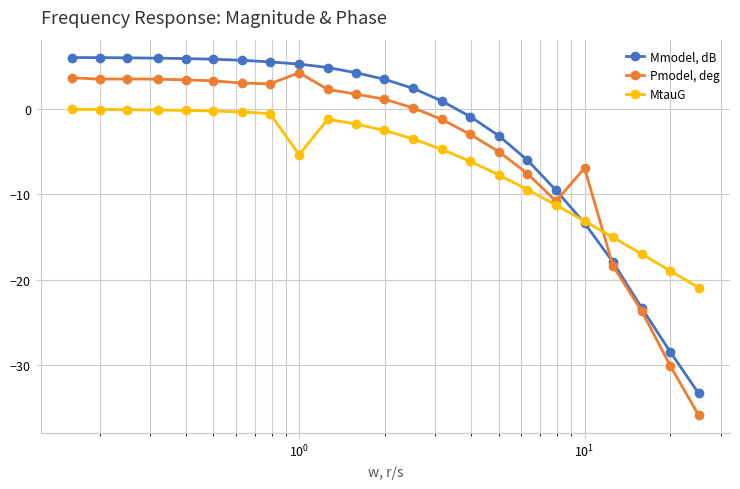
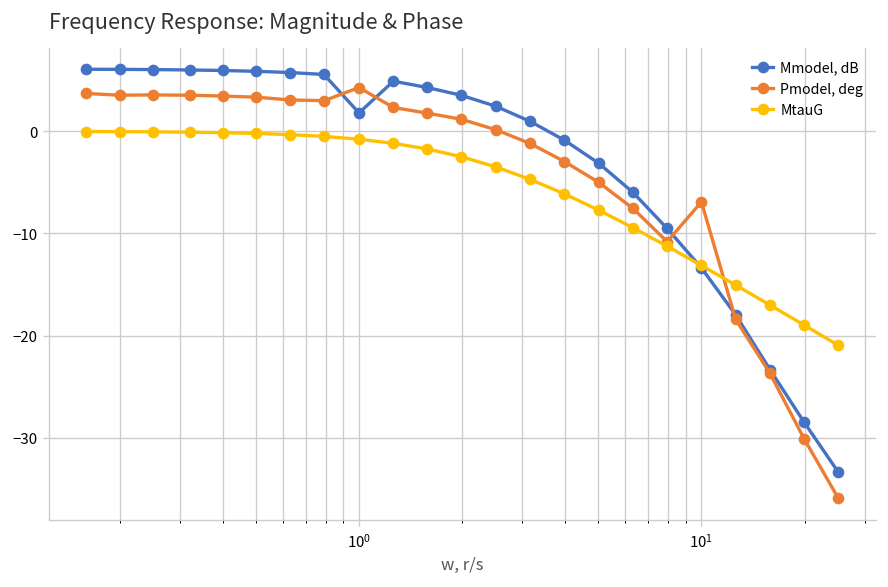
  {
    "Mmodel, dB": {
-     "10^0": 5
+     "10^0": 2
    },
    "Pmodel, deg": {
      "10^0": 4,
      "10^1": -7
    },
    "MtauG": {
-     "10^0": -5
+     "10^0": -1
    }
  }
